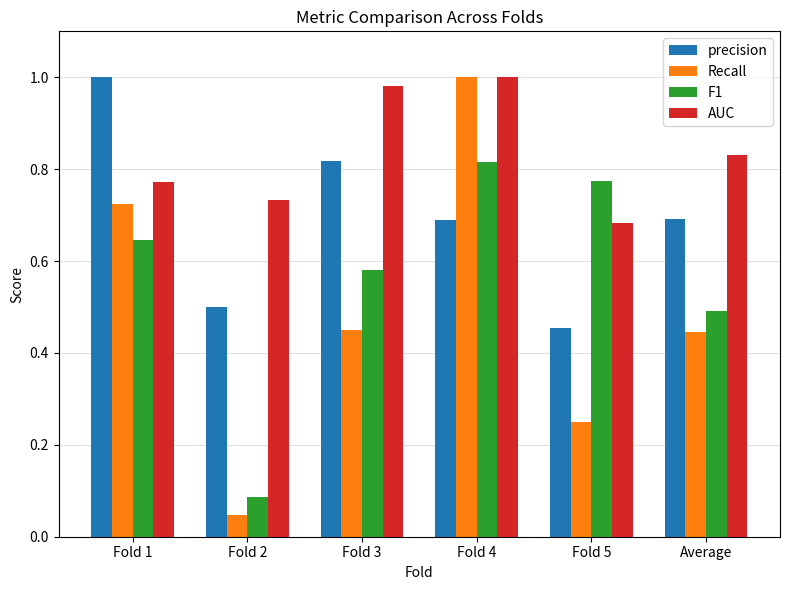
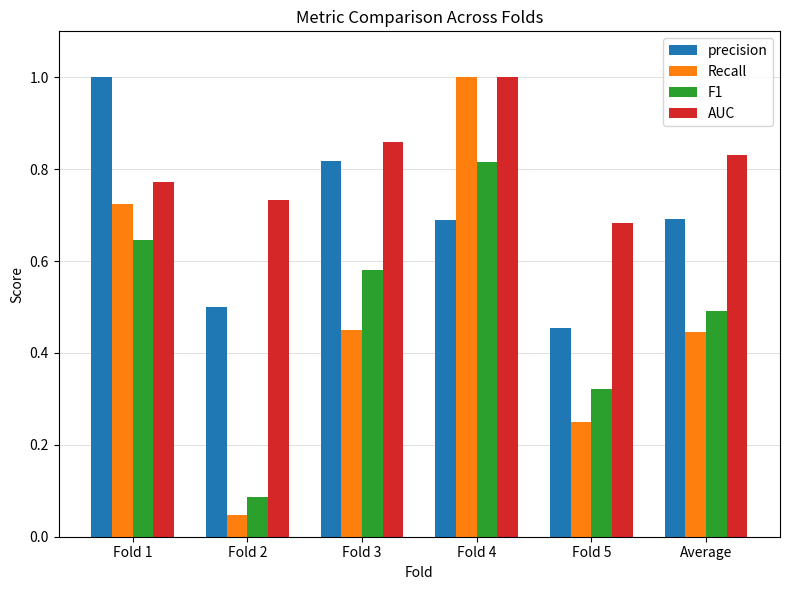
  {
    "precision": {
      "Fold 1": 1.00,
      "Fold 2": 0.50,
      "Fold 3": 0.82,
      "Fold 4": 0.69,
      "Fold 5": 0.45,
      "Average": 0.69
    },
    "Recall": {
      "Fold 1": 0.72,
      "Fold 2": 0.05,
      "Fold 3": 0.45,
      "Fold 4": 1.00,
      "Fold 5": 0.25,
      "Average": 0.44
    },
    "F1": {
      "Fold 1": 0.65,
      "Fold 2": 0.09,
      "Fold 3": 0.58,
      "Fold 4": 0.82,
-     "Fold 5": 0.77,
+     "Fold 5": 0.32,
      "Average": 0.49
    },
    "AUC": {
      "Fold 1": 0.77,
      "Fold 2": 0.73,
-     "Fold 3": 0.98,
+     "Fold 3": 0.86,
      "Fold 4": 1.00,
      "Fold 5": 0.68,
      "Average": 0.83
    }
  }
